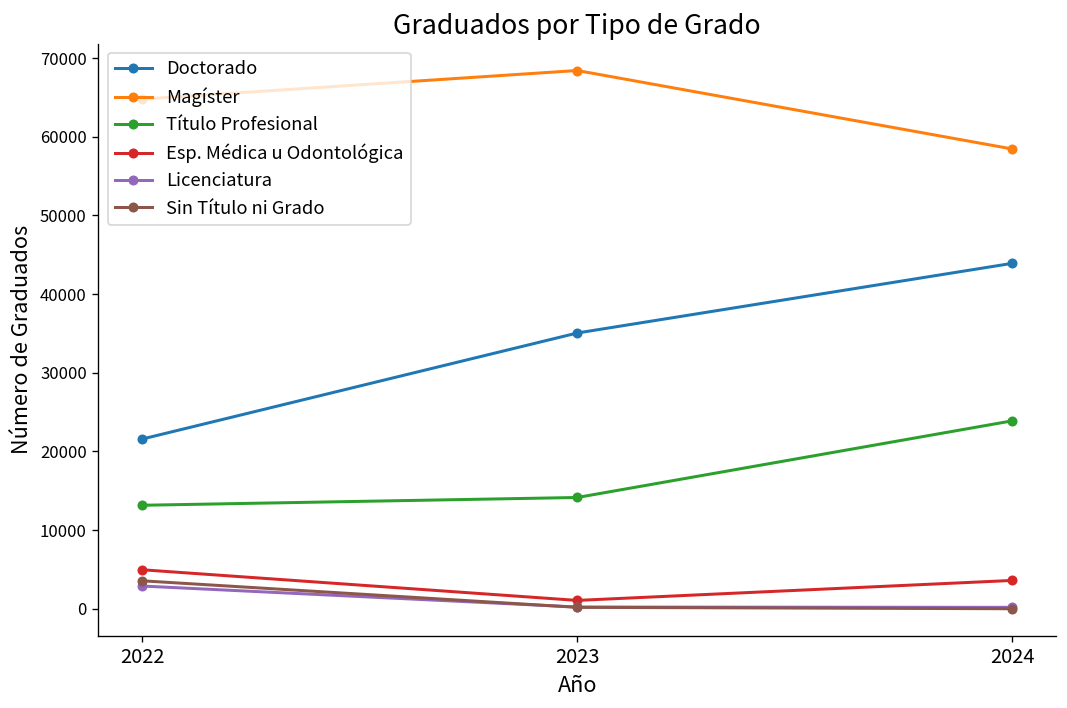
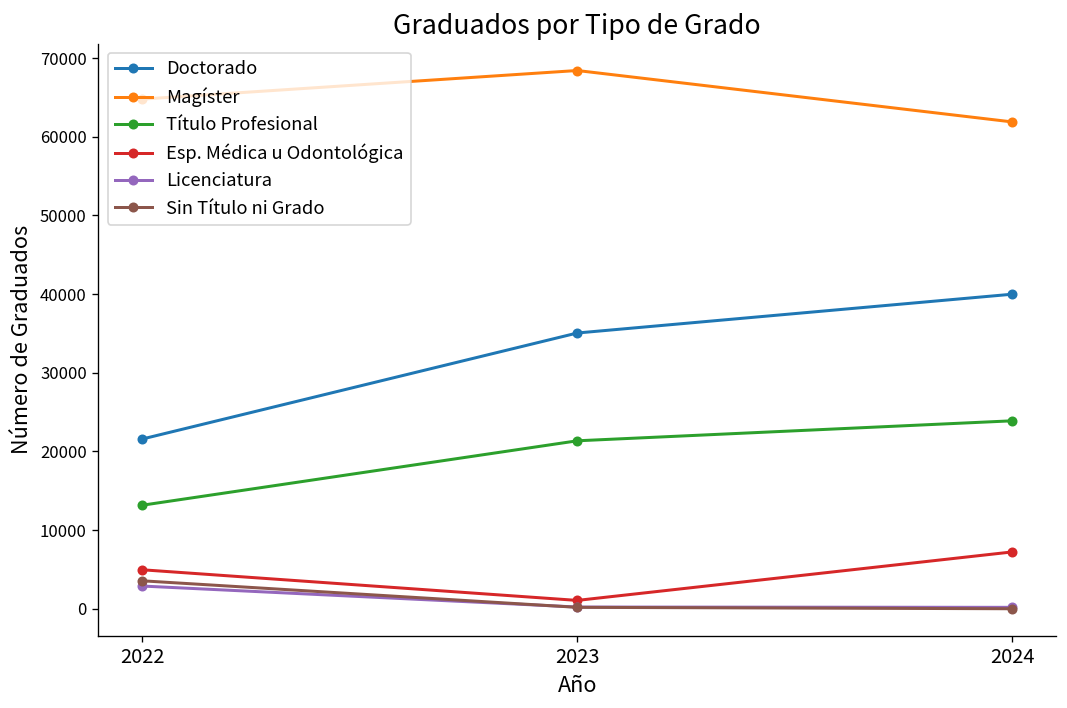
  {
    "Doctorado": {
      "2022": 22000,
      "2023": 35000,
-     "2024": 44000
+     "2024": 40000
    },
    "Magíster": {
      "2023": 68000,
-     "2024": 58000
+     "2024": 62000
    },
    "Título Profesional": {
      "2022": 13000,
-     "2023": 14000,
+     "2023": 21000,
      "2024": 24000
    },
    "Esp. Médica u Odontológica": {
      "2022": 5000,
      "2023": 1000,
-     "2024": 4000
+     "2024": 7000
    },
    "Licenciatura": {
      "2022": 3000
    },
    "Sin Título ni Grado": {
      "2022": 4000
    }
  }
